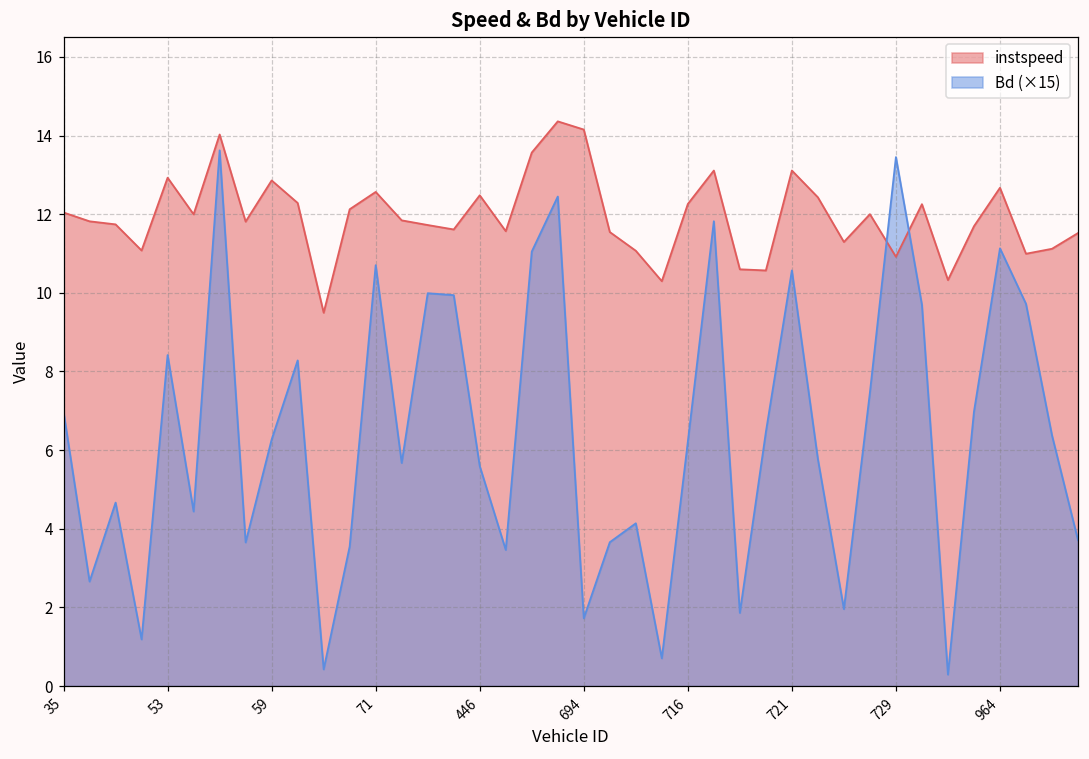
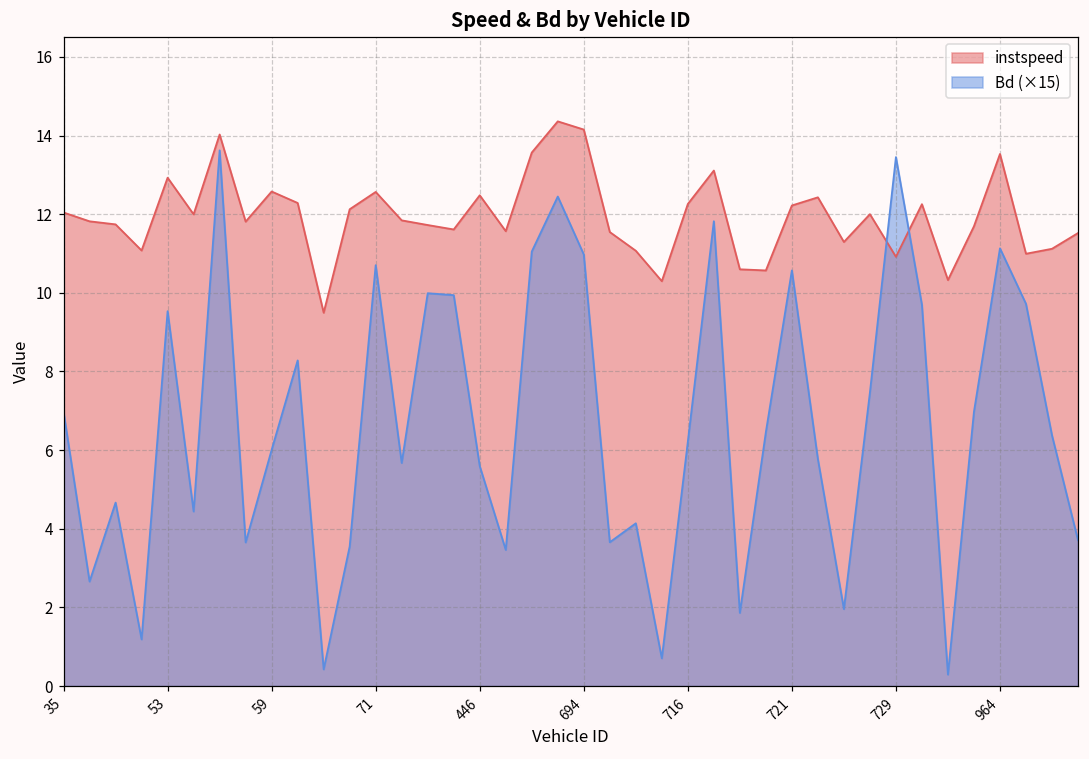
  {
    "instspeed": {
      "53": 12.9,
-     "59": 12.9,
+     "59": 12.6,
      "71": 12.6,
      "446": 12.5,
      "694": 14.2,
      "716": 12.3,
-     "721": 13.1,
+     "721": 12.2,
      "729": 10.9,
-     "964": 12.7
+     "964": 13.5
    },
    "Bd (×15)": {
-     "53": 8.4,
-     "59": 6.3,
+     "53": 9.5,
+     "59": 6.0,
      "71": 10.7,
      "446": 5.6,
-     "694": 1.7,
+     "694": 11.0,
      "716": 6.2,
      "721": 10.6,
      "729": 13.5,
      "964": 11.1
    }
  }
